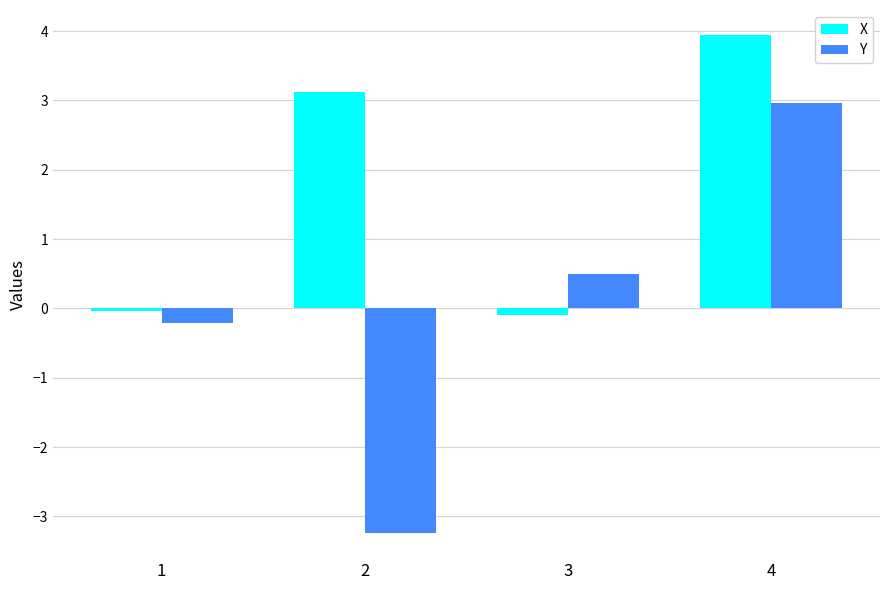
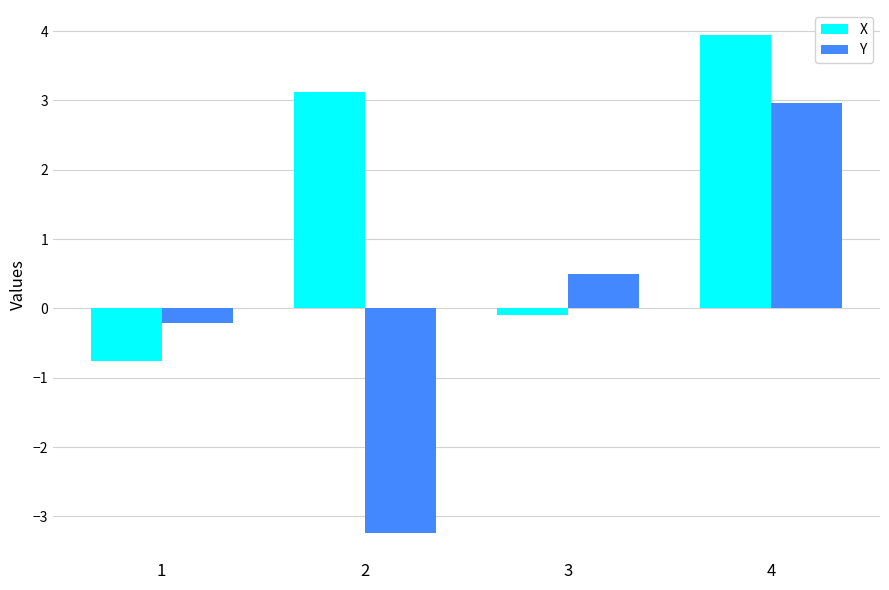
  {
    "X": {
-     "1": 0.0,
+     "1": -0.8,
      "2": 3.1,
      "3": -0.1,
      "4": 3.9
    },
    "Y": {
      "1": -0.2,
      "2": -3.2,
      "3": 0.5,
      "4": 3.0
    }
  }
